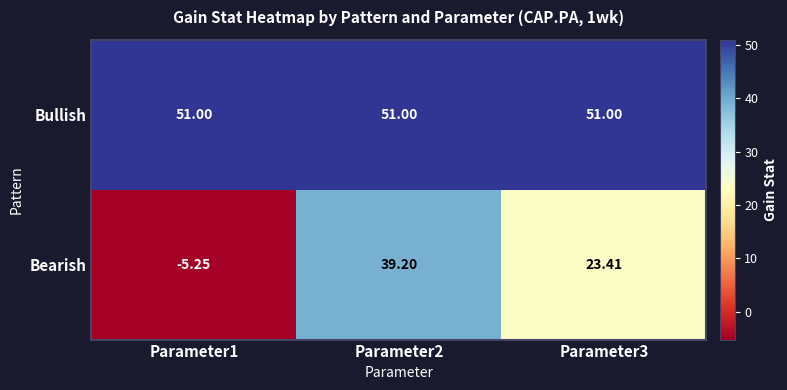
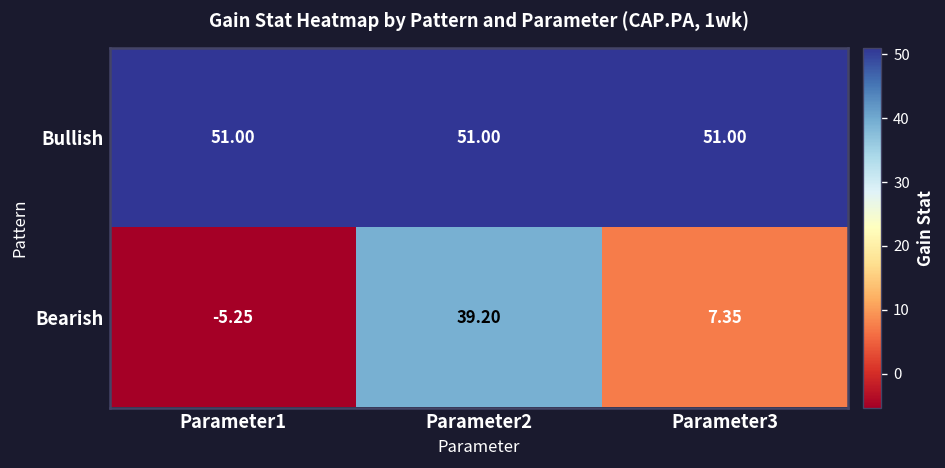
  {
    "Bullish": {
      "Parameter1": 51.00,
      "Parameter2": 51.00,
      "Parameter3": 51.00
    },
    "Bearish": {
      "Parameter1": -5.25,
      "Parameter2": 39.20,
-     "Parameter3": 23.41
+     "Parameter3": 7.35
    }
  }
